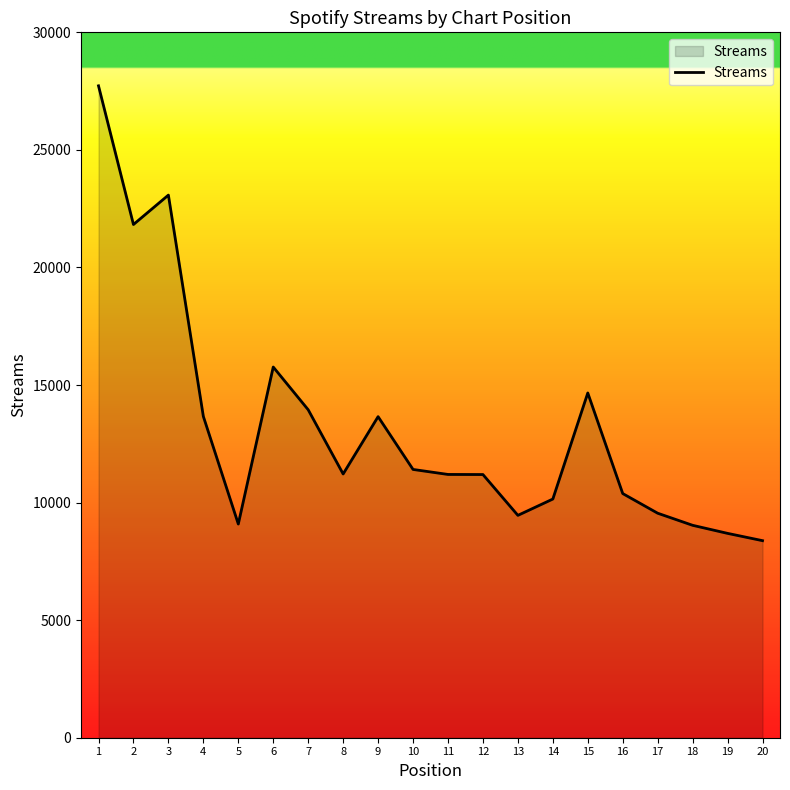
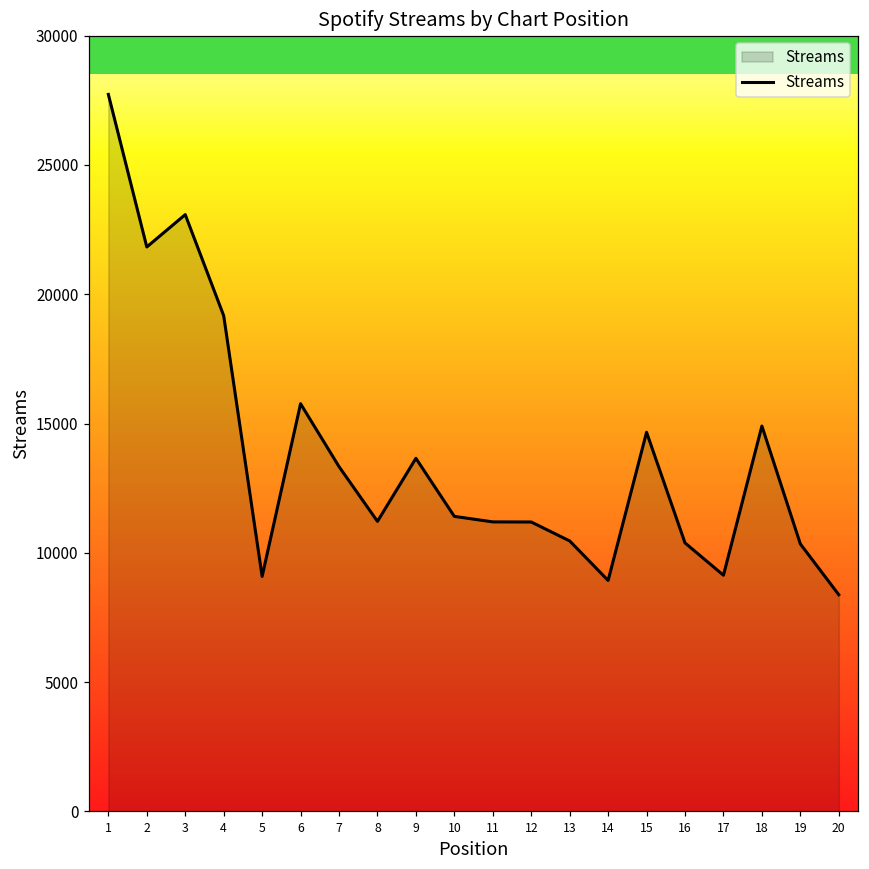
  {
    "1": 27700,
    "2": 21800,
    "3": 23100,
-   "4": 13700,
+   "4": 19200,
    "5": 9100,
    "6": 15800,
-   "7": 13900,
+   "7": 13300,
    "8": 11200,
    "9": 13700,
    "10": 11400,
    "11": 11200,
    "12": 11200,
-   "13": 9500,
-   "14": 10200,
+   "13": 10500,
+   "14": 8900,
    "15": 14700,
    "16": 10400,
-   "17": 9500,
-   "18": 9000,
-   "19": 8700,
+   "17": 9100,
+   "18": 14900,
+   "19": 10300,
    "20": 8400
  }
